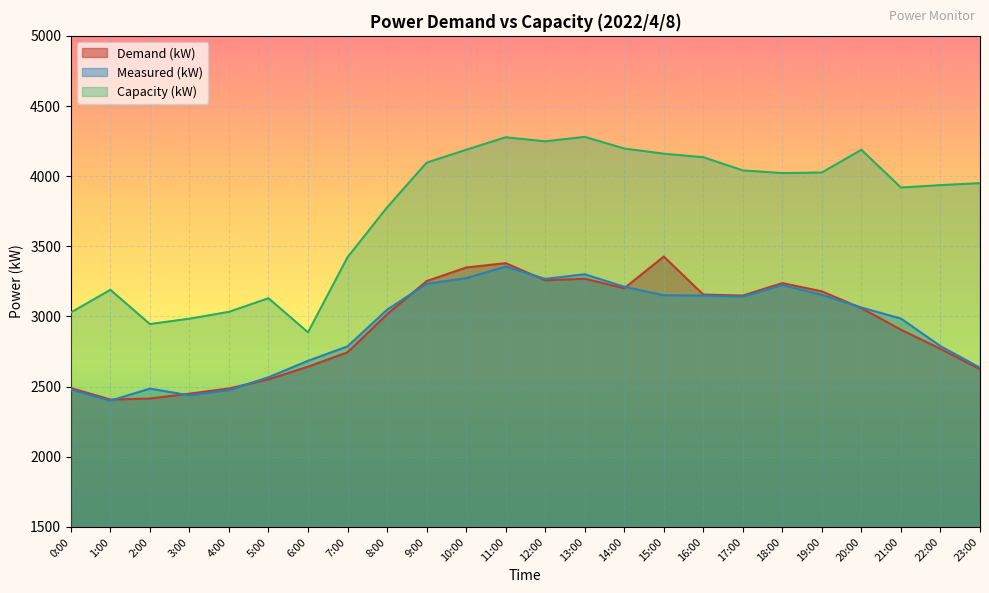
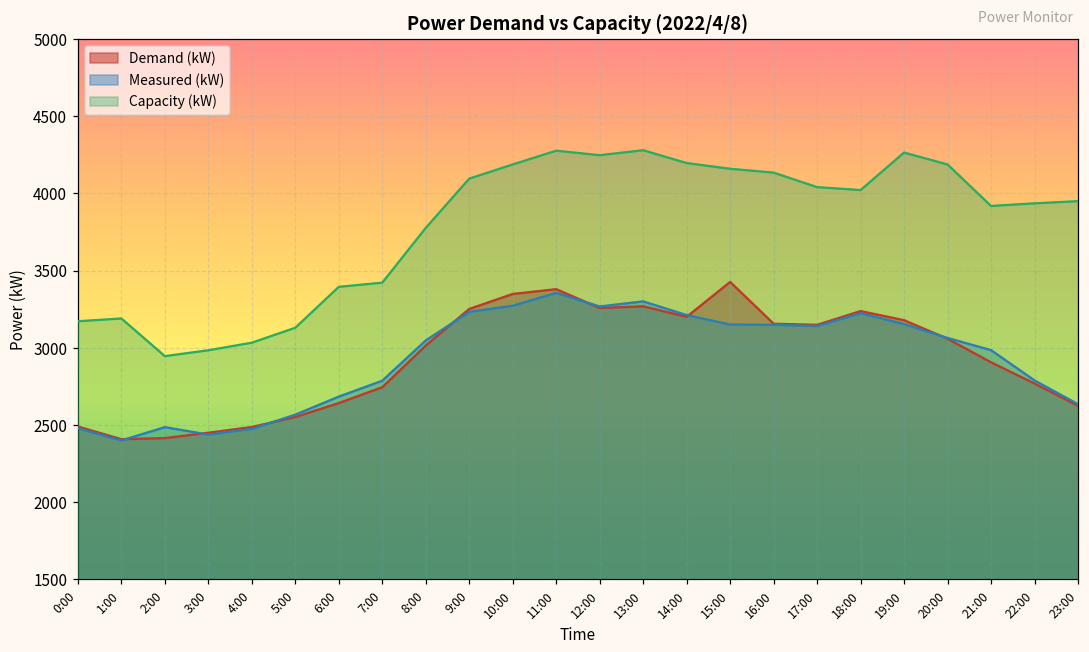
  {
    "Demand (kW)": {
      "2:00": 2420,
      "6:00": 2640,
      "7:00": 2750,
      "8:00": 3020,
      "9:00": 3250,
      "10:00": 3350,
      "11:00": 3380,
      "13:00": 3270,
      "15:00": 3430,
      "19:00": 3180,
      "21:00": 2910,
      "22:00": 2770
    },
    "Measured (kW)": {
      "2:00": 2490,
      "6:00": 2680,
      "7:00": 2790,
      "8:00": 3050,
      "9:00": 3230,
      "10:00": 3270,
      "11:00": 3360,
      "13:00": 3300,
      "15:00": 3150,
      "19:00": 3150,
      "21:00": 2990,
      "22:00": 2790
    },
    "Capacity (kW)": {
-     "0:00": 3030,
+     "0:00": 3170,
      "1:00": 3190,
      "2:00": 2950,
      "3:00": 2980,
      "4:00": 3030,
      "5:00": 3130,
-     "6:00": 2890,
+     "6:00": 3400,
      "7:00": 3420,
      "8:00": 3780,
      "9:00": 4100,
      "10:00": 4190,
      "11:00": 4280,
      "12:00": 4250,
      "13:00": 4280,
      "14:00": 4200,
      "15:00": 4160,
      "16:00": 4140,
      "17:00": 4040,
      "18:00": 4020,
-     "19:00": 4030,
+     "19:00": 4270,
      "20:00": 4190,
      "21:00": 3920,
      "22:00": 3940,
      "23:00": 3950
    }
  }
